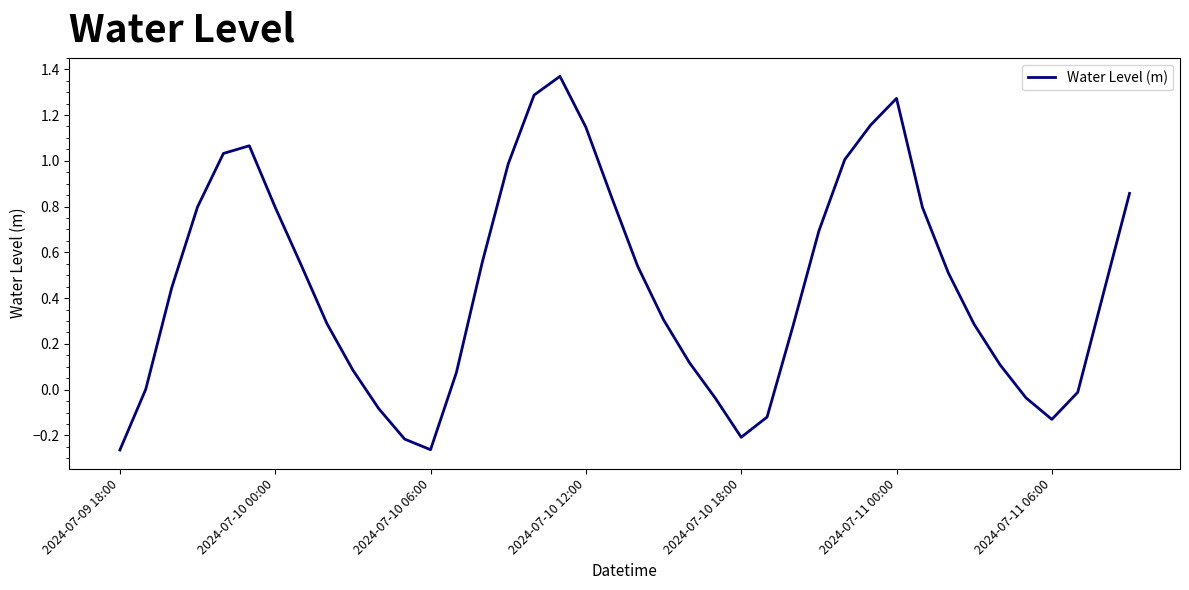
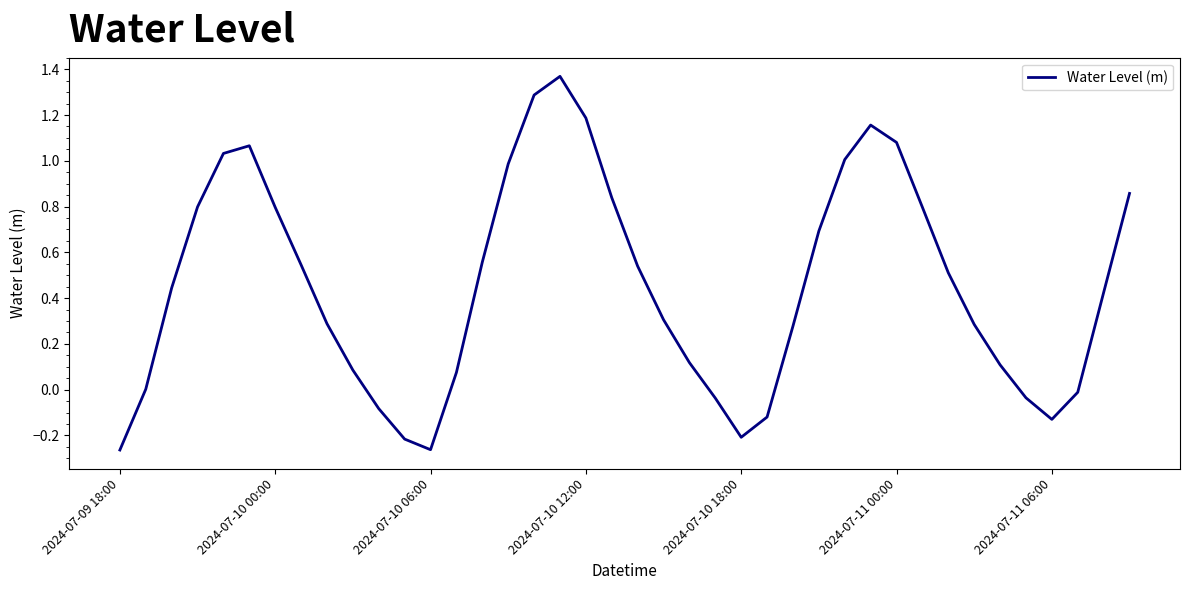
  {
    "2024-07-09 18:00": -0.26,
    "2024-07-10 00:00": 0.80,
    "2024-07-10 06:00": -0.26,
-   "2024-07-10 12:00": 1.15,
+   "2024-07-10 12:00": 1.19,
    "2024-07-10 18:00": -0.21,
-   "2024-07-11 00:00": 1.27,
+   "2024-07-11 00:00": 1.08,
    "2024-07-11 06:00": -0.13
  }
